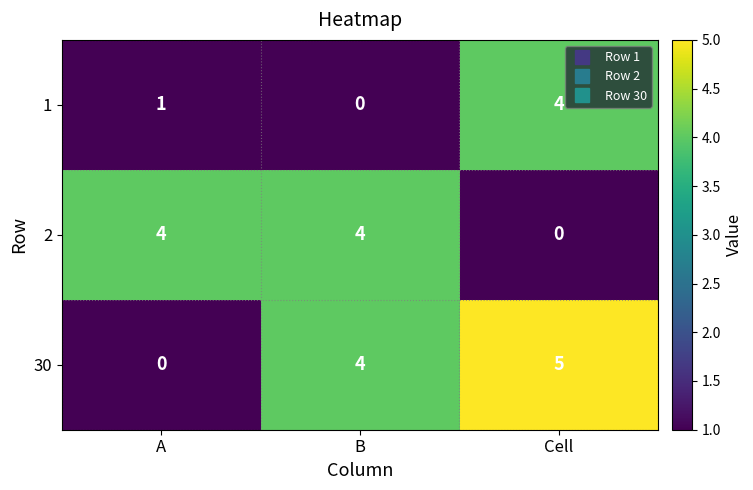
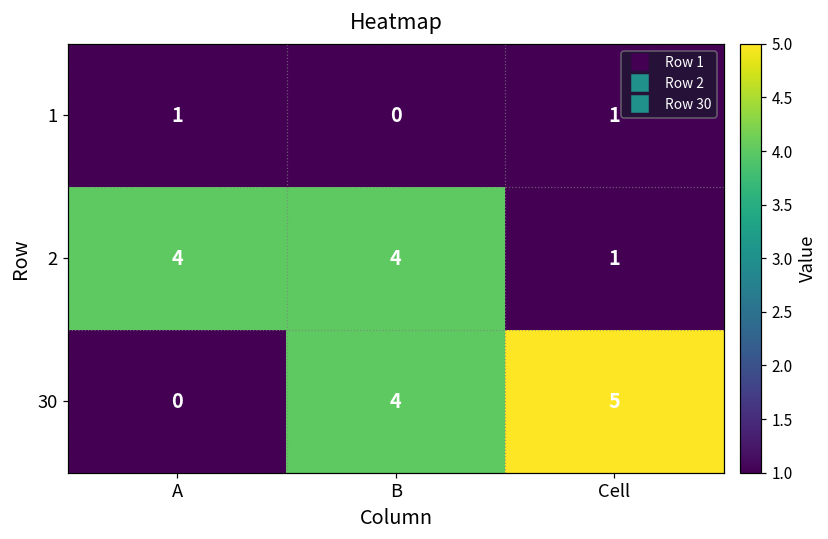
  {
    "1": {
      "A": 1,
      "B": 0,
-     "Cell": 4
+     "Cell": 1
    },
    "2": {
      "A": 4,
      "B": 4,
-     "Cell": 0
+     "Cell": 1
    },
    "30": {
      "A": 0,
      "B": 4,
      "Cell": 5
    }
  }
